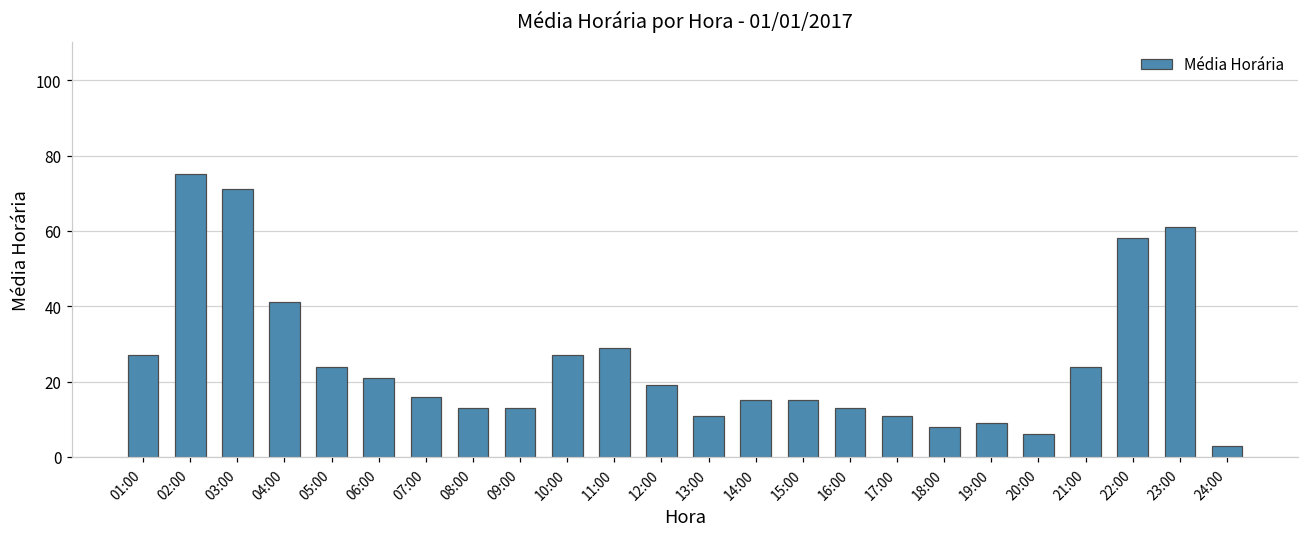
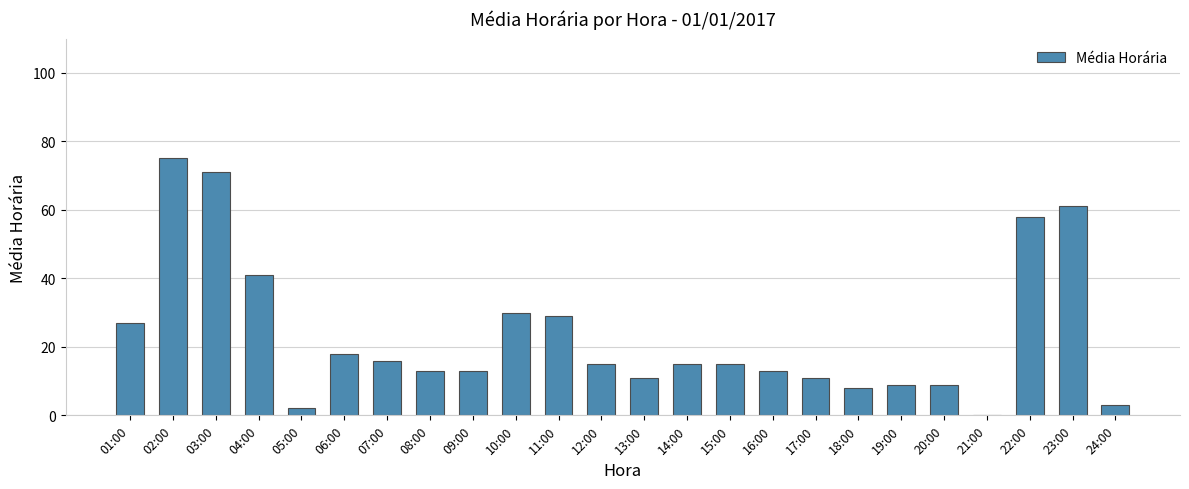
  {
    "01:00": 27,
    "02:00": 75,
    "03:00": 71,
    "04:00": 41,
-   "05:00": 24,
-   "06:00": 21,
+   "05:00": 2,
+   "06:00": 18,
    "07:00": 16,
    "08:00": 13,
    "09:00": 13,
-   "10:00": 27,
+   "10:00": 30,
    "11:00": 29,
-   "12:00": 19,
+   "12:00": 15,
    "13:00": 11,
    "14:00": 15,
    "15:00": 15,
    "16:00": 13,
    "17:00": 11,
    "18:00": 8,
    "19:00": 9,
-   "20:00": 6,
-   "21:00": 24,
+   "20:00": 9,
+   "21:00": 0,
    "22:00": 58,
    "23:00": 61,
    "24:00": 3
  }
